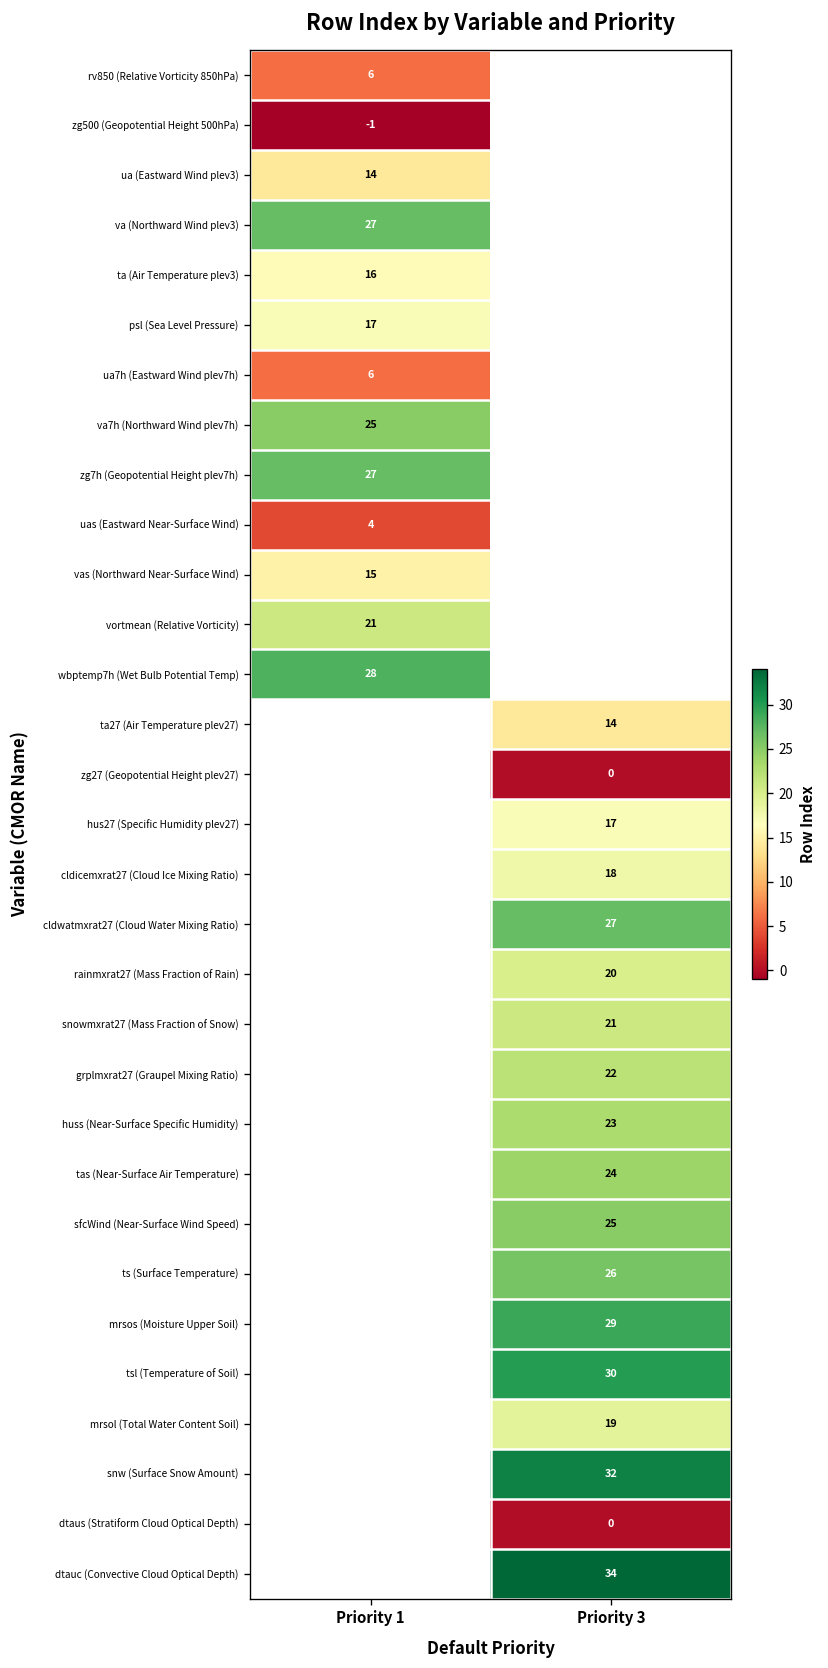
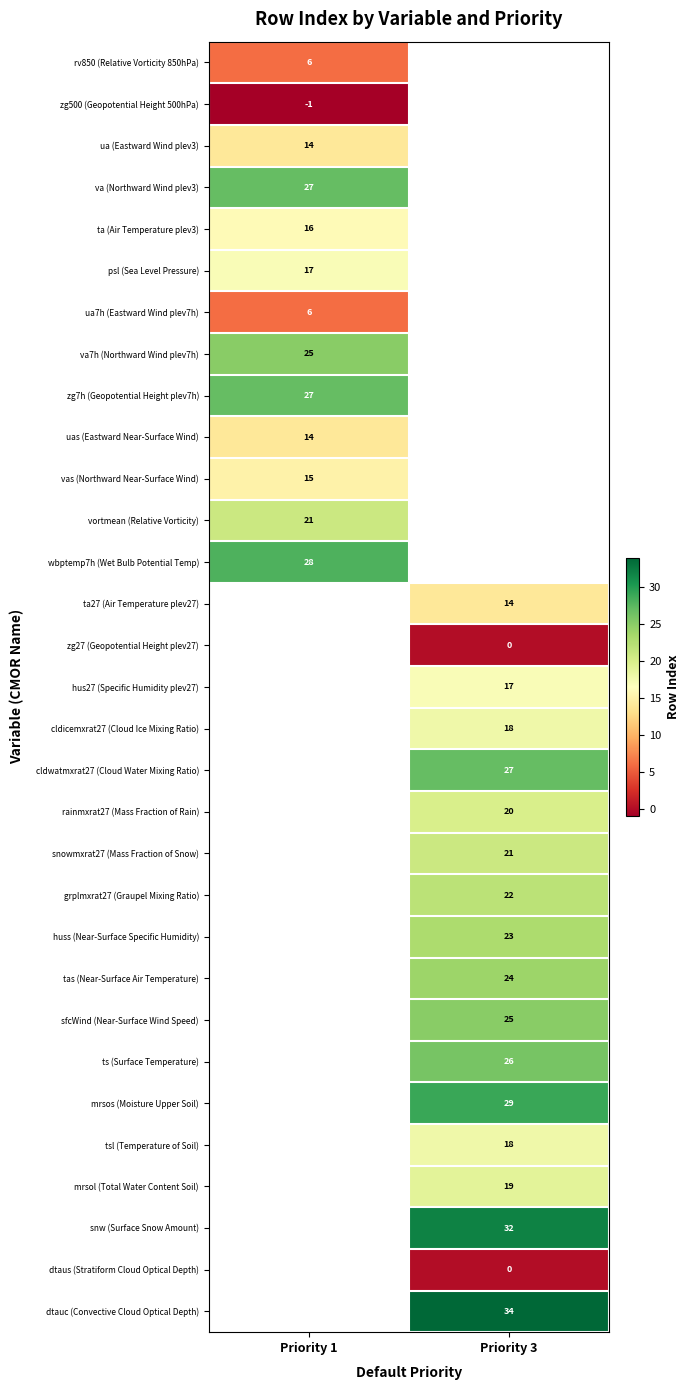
  {
    "rv850 (Relative Vorticity 850hPa)": {
      "Priority 1": 6
    },
    "zg500 (Geopotential Height 500hPa)": {
      "Priority 1": -1
    },
    "ua (Eastward Wind plev3)": {
      "Priority 1": 14
    },
    "va (Northward Wind plev3)": {
      "Priority 1": 27
    },
    "ta (Air Temperature plev3)": {
      "Priority 1": 16
    },
    "psl (Sea Level Pressure)": {
      "Priority 1": 17
    },
    "ua7h (Eastward Wind plev7h)": {
      "Priority 1": 6
    },
    "va7h (Northward Wind plev7h)": {
      "Priority 1": 25
    },
    "zg7h (Geopotential Height plev7h)": {
      "Priority 1": 27
    },
    "uas (Eastward Near-Surface Wind)": {
-     "Priority 1": 4
+     "Priority 1": 14
    },
    "vas (Northward Near-Surface Wind)": {
      "Priority 1": 15
    },
    "vortmean (Relative Vorticity)": {
      "Priority 1": 21
    },
    "wbptemp7h (Wet Bulb Potential Temp)": {
      "Priority 1": 28
    },
    "ta27 (Air Temperature plev27)": {
      "Priority 3": 14
    },
    "zg27 (Geopotential Height plev27)": {
      "Priority 3": 0
    },
    "hus27 (Specific Humidity plev27)": {
      "Priority 3": 17
    },
    "cldicemxrat27 (Cloud Ice Mixing Ratio)": {
      "Priority 3": 18
    },
    "cldwatmxrat27 (Cloud Water Mixing Ratio)": {
      "Priority 3": 27
    },
    "rainmxrat27 (Mass Fraction of Rain)": {
      "Priority 3": 20
    },
    "snowmxrat27 (Mass Fraction of Snow)": {
      "Priority 3": 21
    },
    "grplmxrat27 (Graupel Mixing Ratio)": {
      "Priority 3": 22
    },
    "huss (Near-Surface Specific Humidity)": {
      "Priority 3": 23
    },
    "tas (Near-Surface Air Temperature)": {
      "Priority 3": 24
    },
    "sfcWind (Near-Surface Wind Speed)": {
      "Priority 3": 25
    },
    "ts (Surface Temperature)": {
      "Priority 3": 26
    },
    "mrsos (Moisture Upper Soil)": {
      "Priority 3": 29
    },
    "tsl (Temperature of Soil)": {
-     "Priority 3": 30
+     "Priority 3": 18
    },
    "mrsol (Total Water Content Soil)": {
      "Priority 3": 19
    },
    "snw (Surface Snow Amount)": {
      "Priority 3": 32
    },
    "dtaus (Stratiform Cloud Optical Depth)": {
      "Priority 3": 0
    },
    "dtauc (Convective Cloud Optical Depth)": {
      "Priority 3": 34
    }
  }
